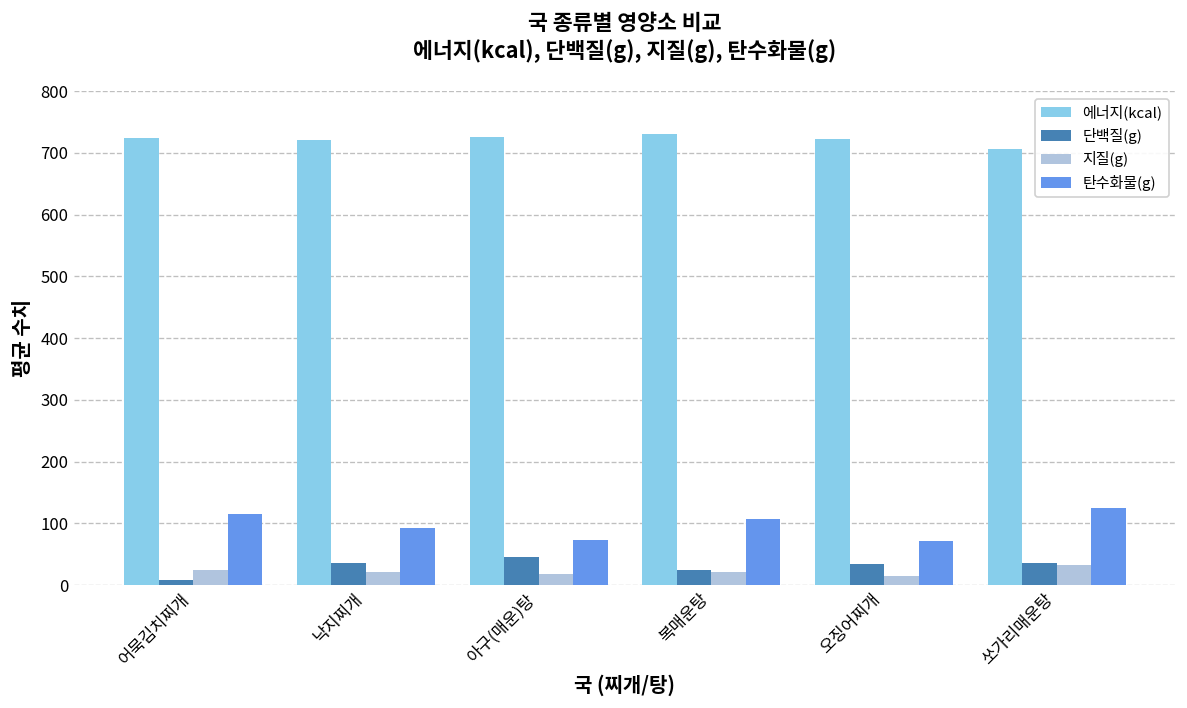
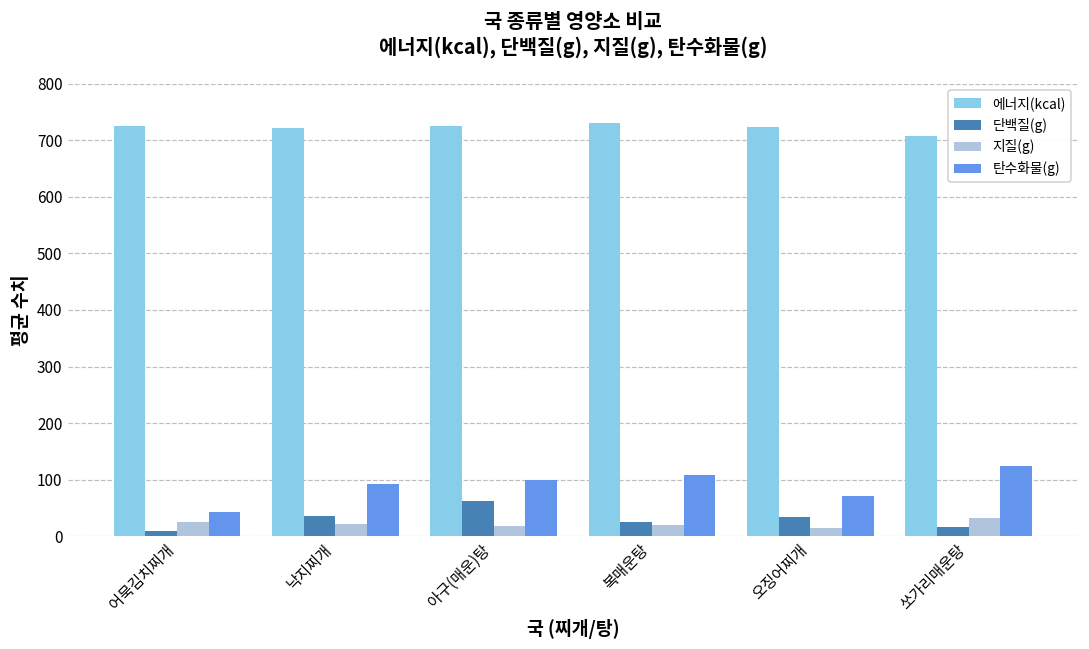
  {
    "단백질(g)": {
      "어묵김치찌개": 10,
      "낙지찌개": 40,
-     "아구(매운)탕": 40,
+     "아구(매운)탕": 60,
      "복매운탕": 20,
      "오징어찌개": 30,
-     "쏘가리매운탕": 40
+     "쏘가리매운탕": 20
    },
    "탄수화물(g)": {
-     "어묵김치찌개": 120,
+     "어묵김치찌개": 40,
      "낙지찌개": 90,
-     "아구(매운)탕": 70,
+     "아구(매운)탕": 100,
      "복매운탕": 110,
      "오징어찌개": 70,
      "쏘가리매운탕": 120
    }
  }
